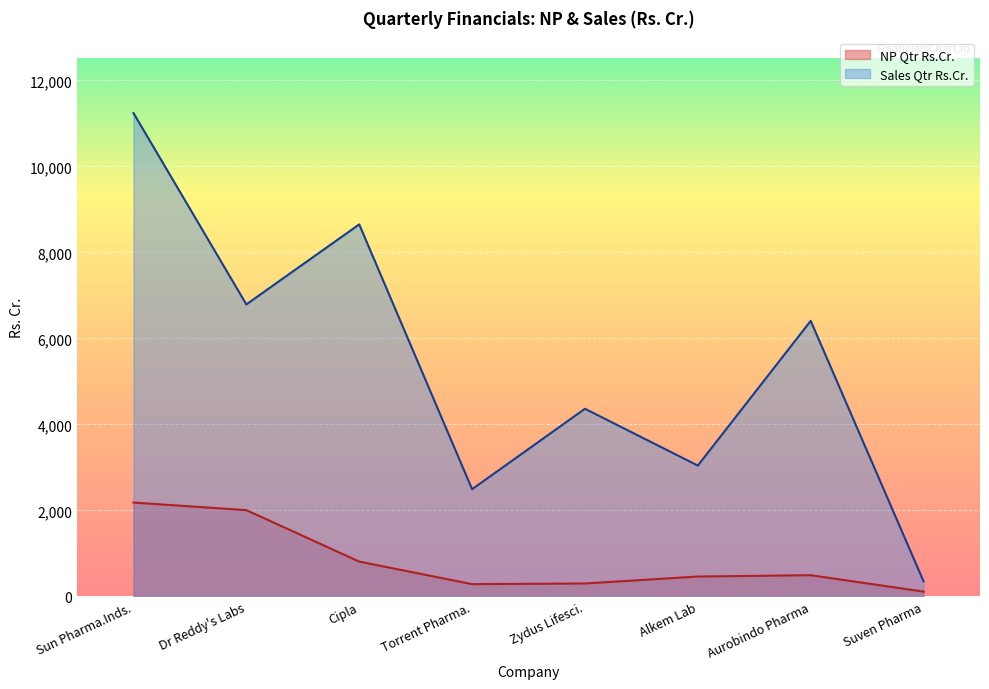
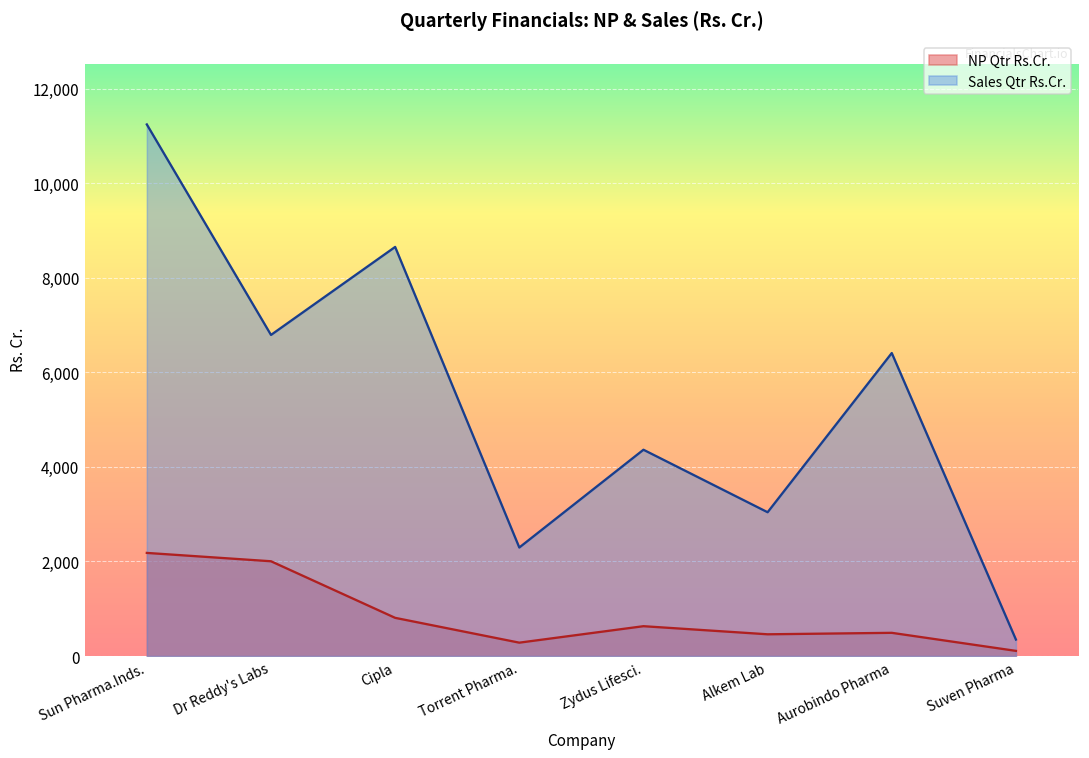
  {
    "NP Qtr Rs.Cr.": {
      "Sun Pharma.Inds.": "2,200",
      "Dr Reddy's Labs": "2,000",
      "Cipla": "800",
      "Torrent Pharma.": "300",
-     "Zydus Lifesci.": "300",
+     "Zydus Lifesci.": "600",
      "Alkem Lab": "500",
      "Aurobindo Pharma": "500",
      "Suven Pharma": "100"
    },
    "Sales Qtr Rs.Cr.": {
      "Sun Pharma.Inds.": "11,200",
      "Dr Reddy's Labs": "6,800",
      "Cipla": "8,700",
-     "Torrent Pharma.": "2,500",
+     "Torrent Pharma.": "2,300",
      "Zydus Lifesci.": "4,400",
      "Alkem Lab": "3,000",
      "Aurobindo Pharma": "6,400",
      "Suven Pharma": "300"
    }
  }
